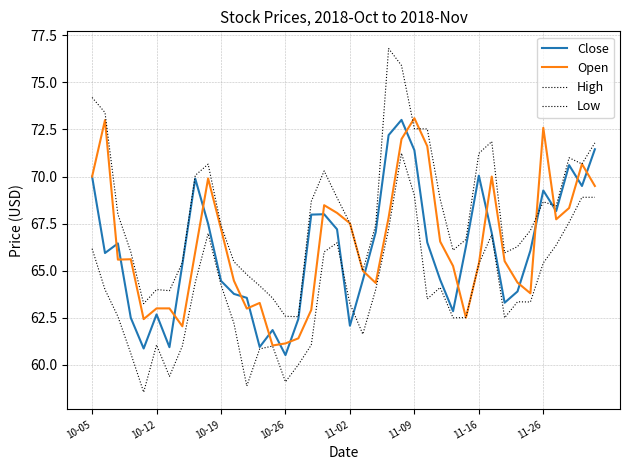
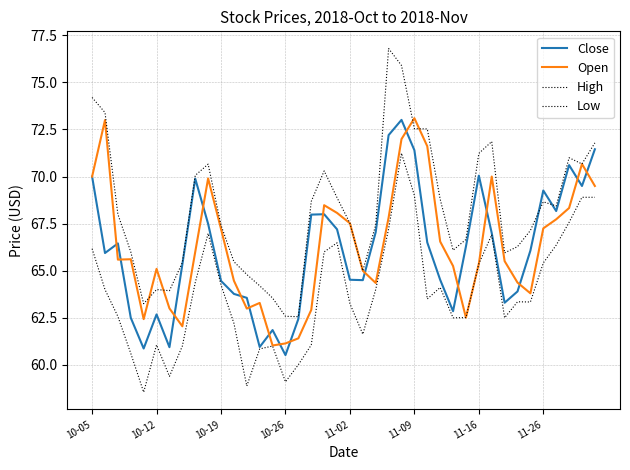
  {
    "Close": {
      "10-12": 62.7,
      "10-19": 64.5,
      "10-26": 60.5,
-     "11-02": 62.1,
+     "11-02": 64.5,
      "11-09": 71.4,
      "11-16": 70.1,
      "11-26": 69.3
    },
    "Open": {
-     "10-12": 63.0,
+     "10-12": 65.1,
      "10-19": 67.2,
      "10-26": 61.1,
      "11-09": 73.1,
-     "11-26": 72.6
+     "11-26": 67.3
    }
  }
